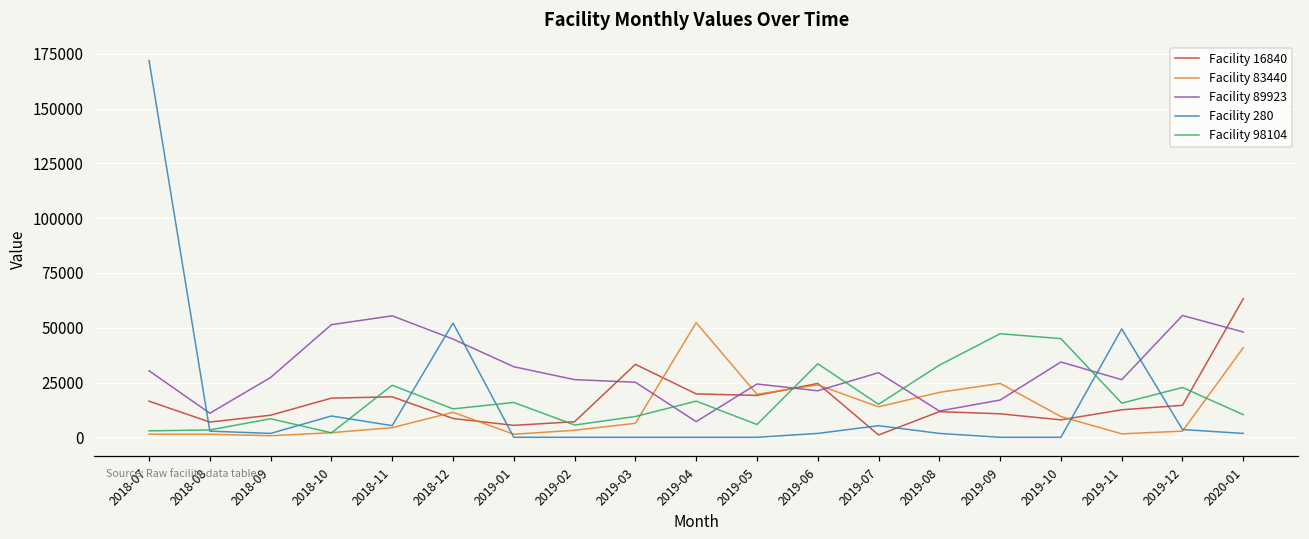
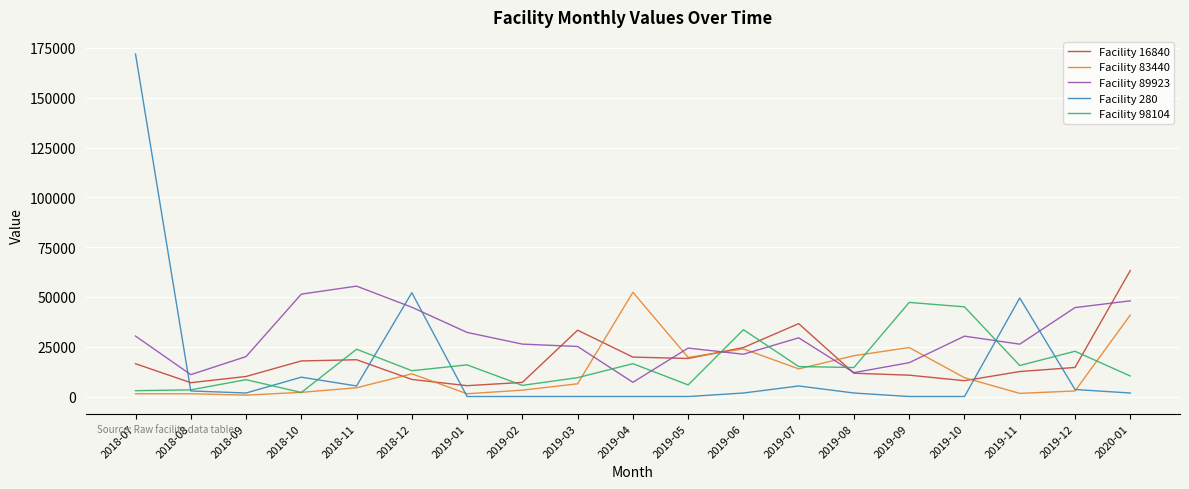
  {
    "Facility 16840": {
      "2018-07": 16000,
      "2018-08": 7000,
      "2018-09": 10000,
      "2018-10": 18000,
      "2018-11": 18000,
      "2018-12": 9000,
      "2019-01": 5000,
      "2019-02": 7000,
      "2019-03": 33000,
      "2019-04": 20000,
-     "2019-07": 1000,
+     "2019-07": 37000,
      "2019-09": 11000,
      "2019-10": 8000,
      "2019-11": 13000,
      "2019-12": 15000,
      "2020-01": 63000
    },
    "Facility 83440": {
      "2018-07": 1000,
      "2018-08": 1000,
      "2018-12": 11000,
      "2019-01": 1000,
      "2019-02": 3000,
      "2019-03": 6000,
      "2019-04": 52000,
      "2019-08": 21000,
      "2019-09": 25000,
      "2019-10": 9000,
      "2019-11": 2000,
      "2020-01": 41000
    },
    "Facility 89923": {
      "2018-07": 30000,
      "2018-08": 11000,
-     "2018-09": 27000,
+     "2018-09": 20000,
      "2018-10": 51000,
      "2018-11": 55000,
      "2018-12": 45000,
      "2019-01": 32000,
      "2019-02": 26000,
      "2019-03": 25000,
      "2019-04": 7000,
      "2019-05": 24000,
      "2019-06": 21000,
      "2019-07": 29000,
      "2019-09": 17000,
-     "2019-10": 34000,
+     "2019-10": 30000,
      "2019-11": 26000,
-     "2019-12": 56000,
+     "2019-12": 45000,
      "2020-01": 48000
    },
    "Facility 280": {
      "2018-07": 172000,
      "2018-10": 10000,
      "2018-12": 52000,
      "2019-01": 0,
      "2019-02": 0,
      "2019-03": 0,
      "2019-04": 0,
      "2019-05": 0,
      "2019-06": 2000,
      "2019-07": 5000,
      "2019-08": 2000,
      "2019-09": 0,
      "2019-10": 0,
      "2019-11": 49000,
      "2020-01": 2000
    },
    "Facility 98104": {
      "2018-07": 3000,
      "2018-09": 8000,
      "2018-11": 24000,
      "2018-12": 13000,
      "2019-01": 16000,
      "2019-02": 6000,
      "2019-03": 9000,
      "2019-04": 17000,
      "2019-05": 6000,
      "2019-06": 34000,
-     "2019-08": 33000,
+     "2019-08": 15000,
      "2019-09": 47000,
      "2019-10": 45000,
      "2019-11": 16000,
      "2019-12": 23000,
      "2020-01": 10000
    }
  }
